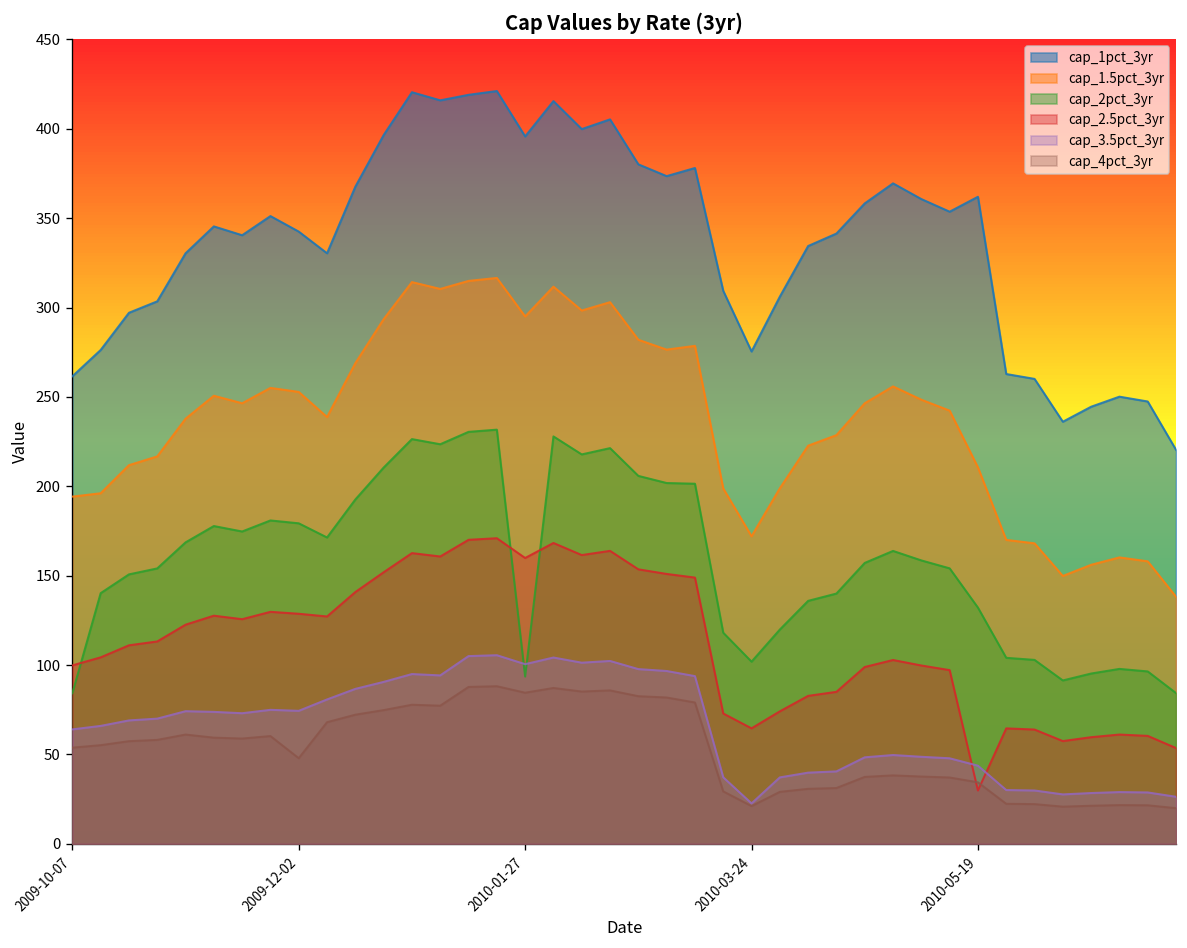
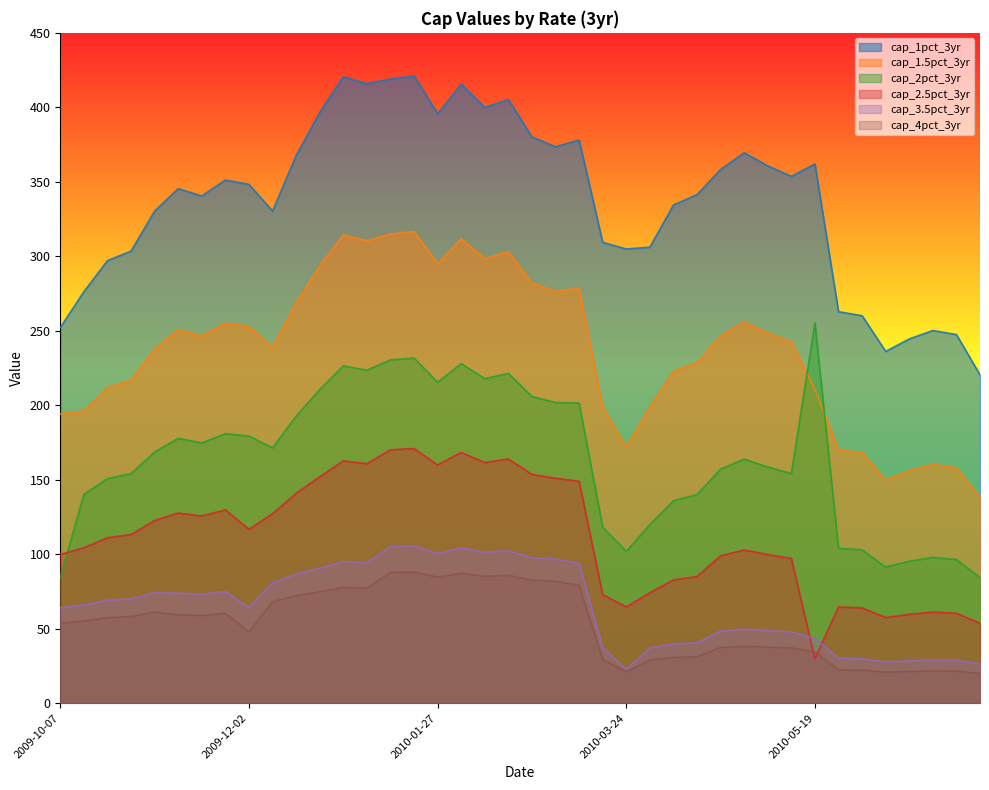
  {
    "cap_1pct_3yr": {
-     "2009-10-07": 262,
-     "2009-12-02": 343,
+     "2009-10-07": 252,
+     "2009-12-02": 348,
      "2010-01-27": 396,
-     "2010-03-24": 275,
+     "2010-03-24": 305,
      "2010-05-19": 362
    },
    "cap_1.5pct_3yr": {
      "2009-10-07": 194,
      "2009-12-02": 253,
      "2010-01-27": 295,
      "2010-03-24": 172,
      "2010-05-19": 211
    },
    "cap_2pct_3yr": {
      "2009-10-07": 84,
      "2009-12-02": 179,
-     "2010-01-27": 94,
+     "2010-01-27": 215,
      "2010-03-24": 102,
-     "2010-05-19": 132
+     "2010-05-19": 255
    },
    "cap_2.5pct_3yr": {
      "2009-10-07": 100,
-     "2009-12-02": 129,
+     "2009-12-02": 117,
      "2010-01-27": 160,
      "2010-03-24": 65,
      "2010-05-19": 30
    },
    "cap_3.5pct_3yr": {
      "2009-10-07": 64,
-     "2009-12-02": 74,
+     "2009-12-02": 64,
      "2010-01-27": 101,
      "2010-05-19": 44
    },
    "cap_4pct_3yr": {
      "2009-10-07": 54,
      "2009-12-02": 48,
      "2010-01-27": 85,
      "2010-05-19": 34
    }
  }
